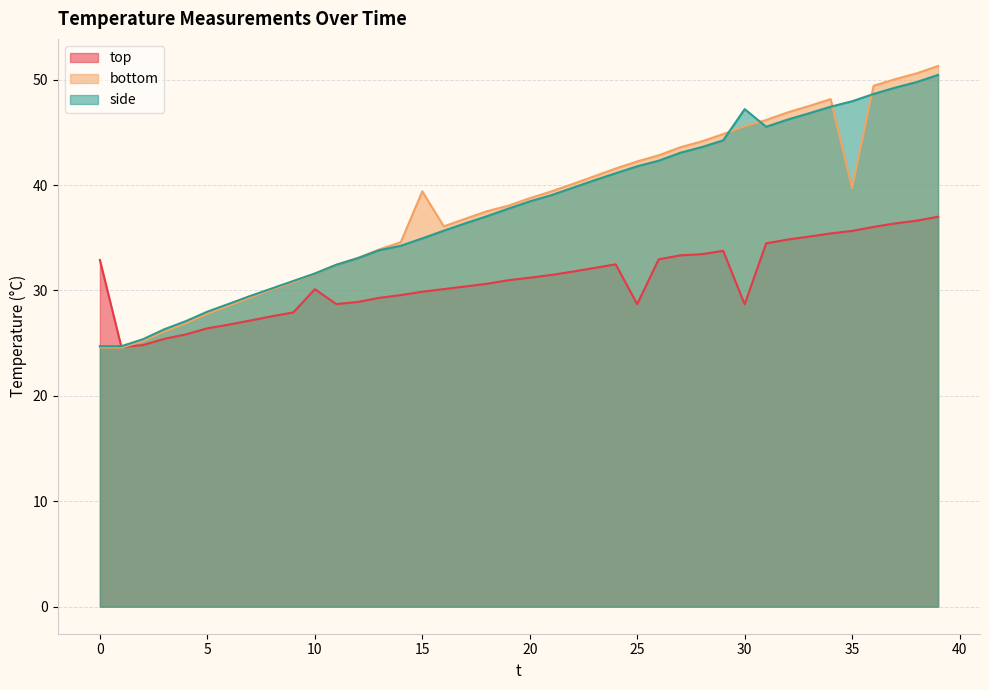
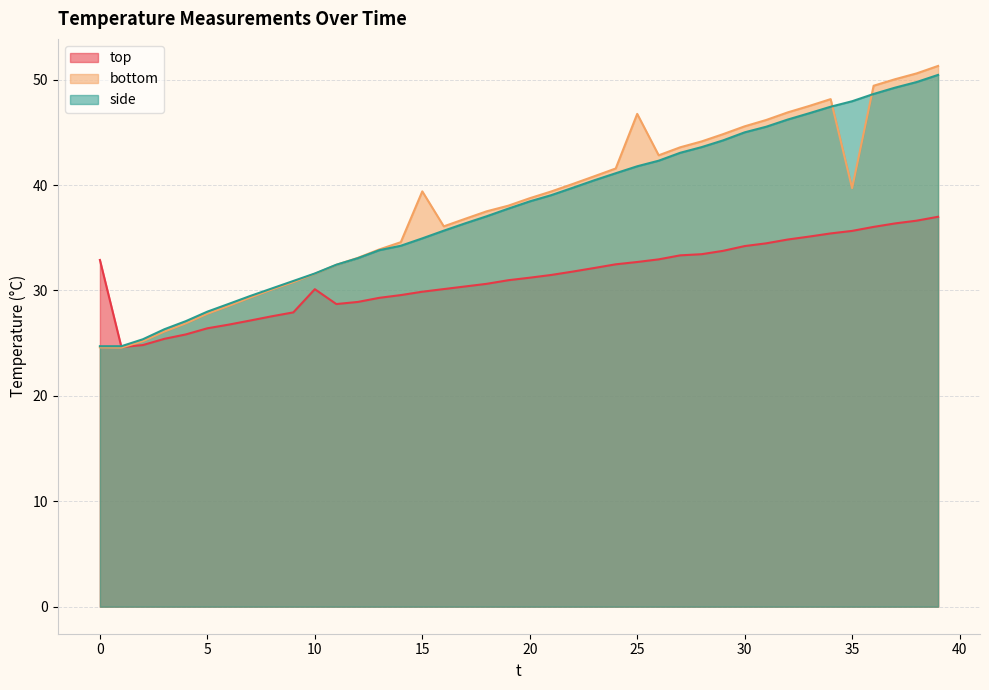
  {
    "top": {
      "0": 32.9,
      "5": 26.4,
      "10": 30.1,
      "15": 29.9,
      "20": 31.2,
-     "25": 28.7,
-     "30": 28.7,
+     "25": 32.7,
+     "30": 34.2,
      "35": 35.7
    },
    "bottom": {
      "15": 39.4,
      "20": 38.8,
-     "25": 42.2,
+     "25": 46.8,
      "30": 45.6,
      "35": 39.7
    },
    "side": {
      "15": 34.9,
      "20": 38.5,
      "25": 41.8,
-     "30": 47.2,
+     "30": 45.0,
      "35": 48.0
    }
  }
